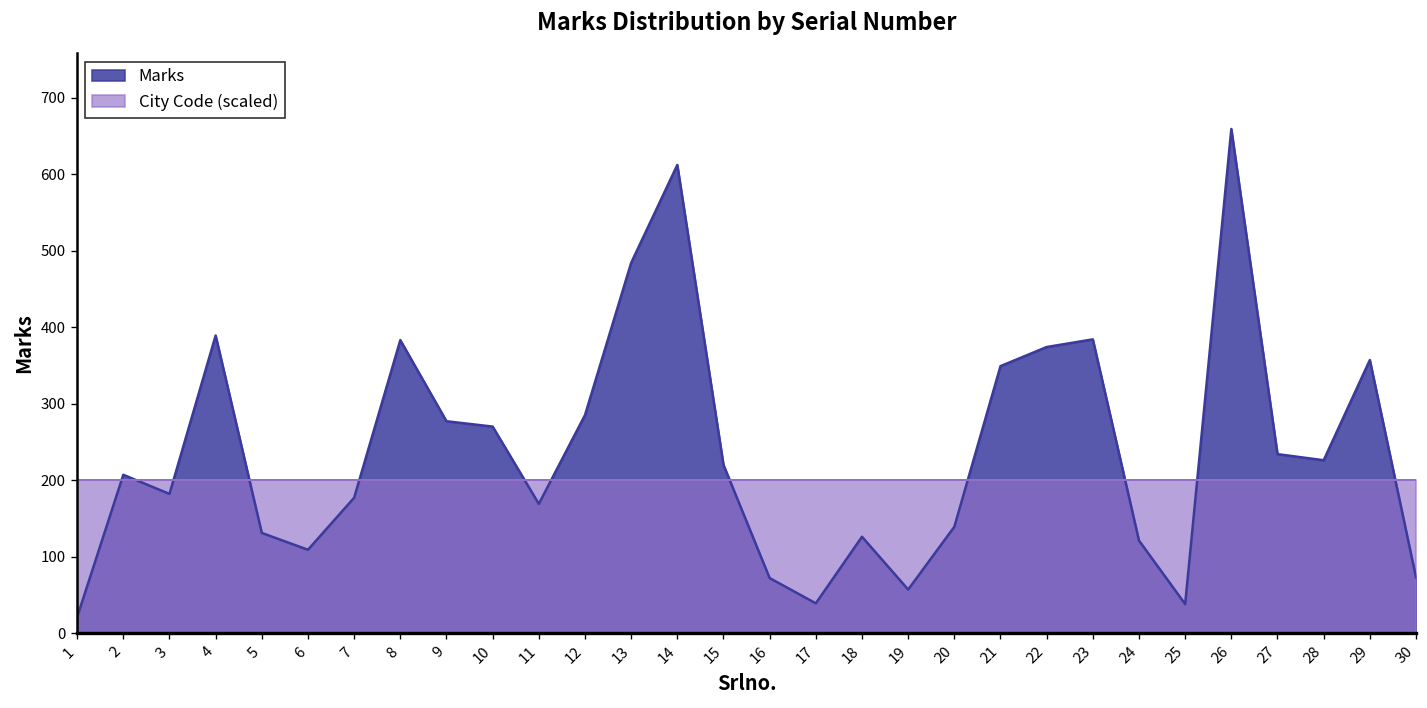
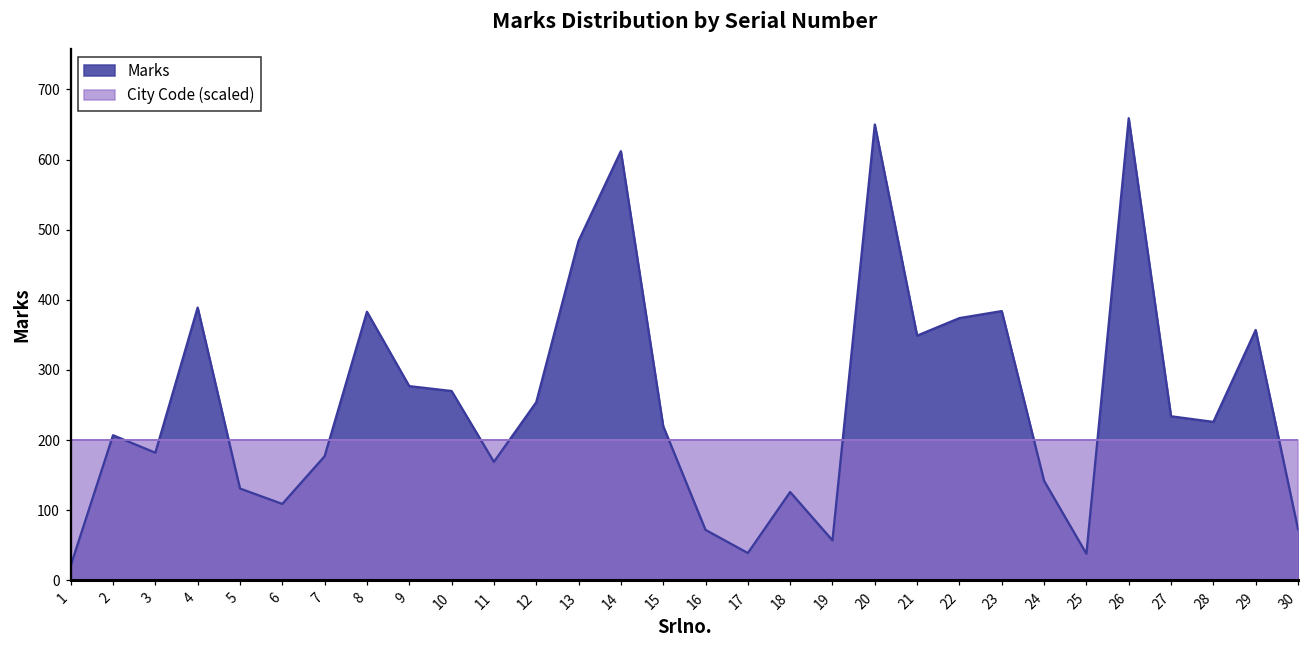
  {
    "Marks": {
      "1": 20,
      "2": 210,
      "3": 180,
      "4": 390,
      "5": 130,
      "6": 110,
      "7": 180,
      "8": 380,
      "9": 280,
      "10": 270,
      "11": 170,
-     "12": 290,
+     "12": 250,
      "13": 480,
      "14": 610,
      "15": 220,
      "16": 70,
      "17": 40,
      "18": 130,
      "19": 60,
-     "20": 140,
+     "20": 650,
      "21": 350,
      "22": 370,
      "23": 380,
-     "24": 120,
+     "24": 140,
      "25": 40,
      "26": 660,
      "27": 230,
      "28": 230,
      "29": 360,
      "30": 70
    },
    "City Code (scaled)": {
      "1": 200,
      "2": 200,
      "3": 200,
      "4": 200,
      "5": 200,
      "6": 200,
      "7": 200,
      "8": 200,
      "9": 200,
      "10": 200,
      "11": 200,
      "12": 200,
      "13": 200,
      "14": 200,
      "15": 200,
      "16": 200,
      "17": 200,
      "18": 200,
      "19": 200,
      "20": 200,
      "21": 200,
      "22": 200,
      "23": 200,
      "24": 200,
      "25": 200,
      "26": 200,
      "27": 200,
      "28": 200,
      "29": 200,
      "30": 200
    }
  }
